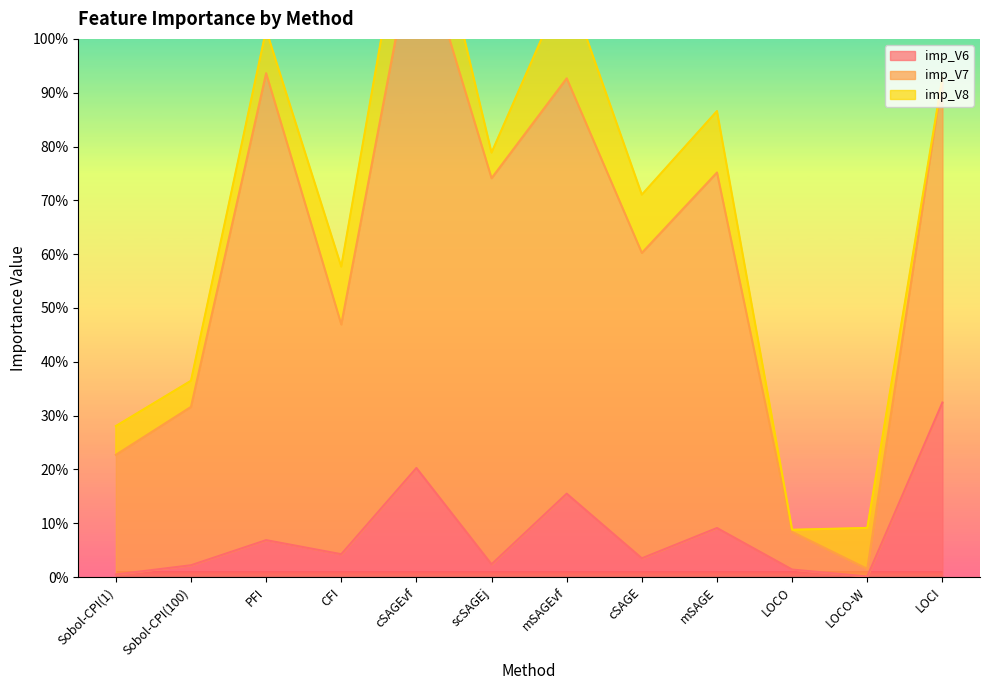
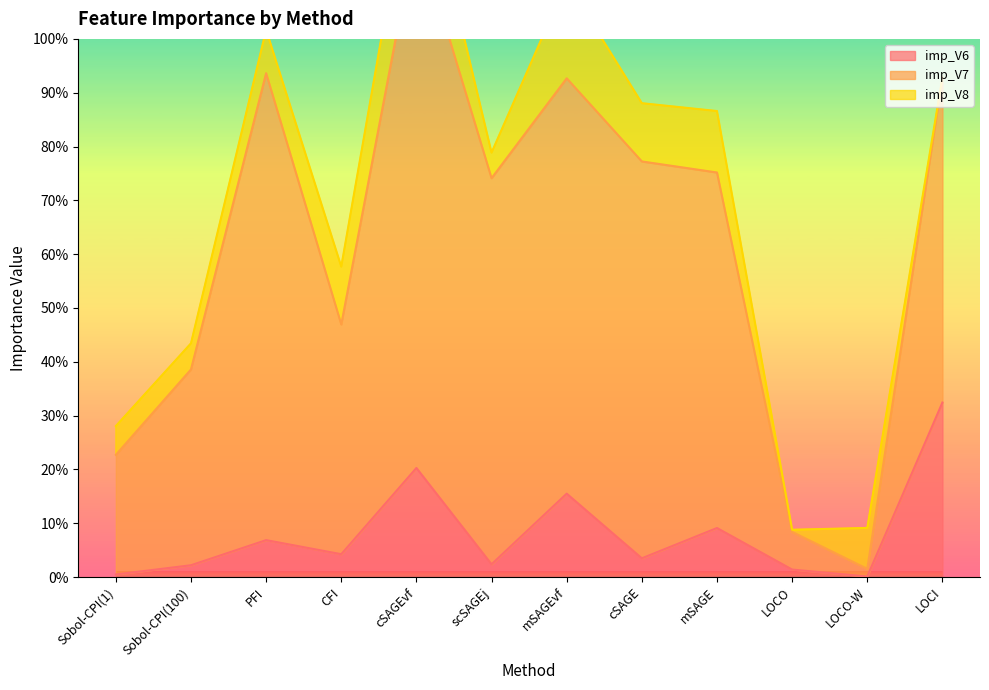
  {
    "imp_V6": {
      "Sobol-CPI(1)": "0%",
      "Sobol-CPI(100)": "2%",
      "PFI": "7%",
      "CFI": "4%",
      "cSAGEvf": "20%",
      "scSAGEj": "2%",
      "mSAGEvf": "16%",
      "cSAGE": "3%",
      "mSAGE": "9%",
      "LOCO": "1%",
      "LOCO-W": "0%",
      "LOCI": "32%"
    },
    "imp_V7": {
      "Sobol-CPI(1)": "22%",
-     "Sobol-CPI(100)": "29%",
+     "Sobol-CPI(100)": "36%",
      "PFI": "87%",
      "CFI": "43%",
      "scSAGEj": "72%",
      "mSAGEvf": "77%",
-     "cSAGE": "57%",
+     "cSAGE": "74%",
      "mSAGE": "66%",
      "LOCO-W": "1%"
    },
    "imp_V8": {
      "Sobol-CPI(1)": "5%",
      "Sobol-CPI(100)": "5%",
      "CFI": "11%",
      "scSAGEj": "5%",
      "cSAGE": "11%",
      "mSAGE": "11%",
      "LOCO-W": "8%"
    }
  }
